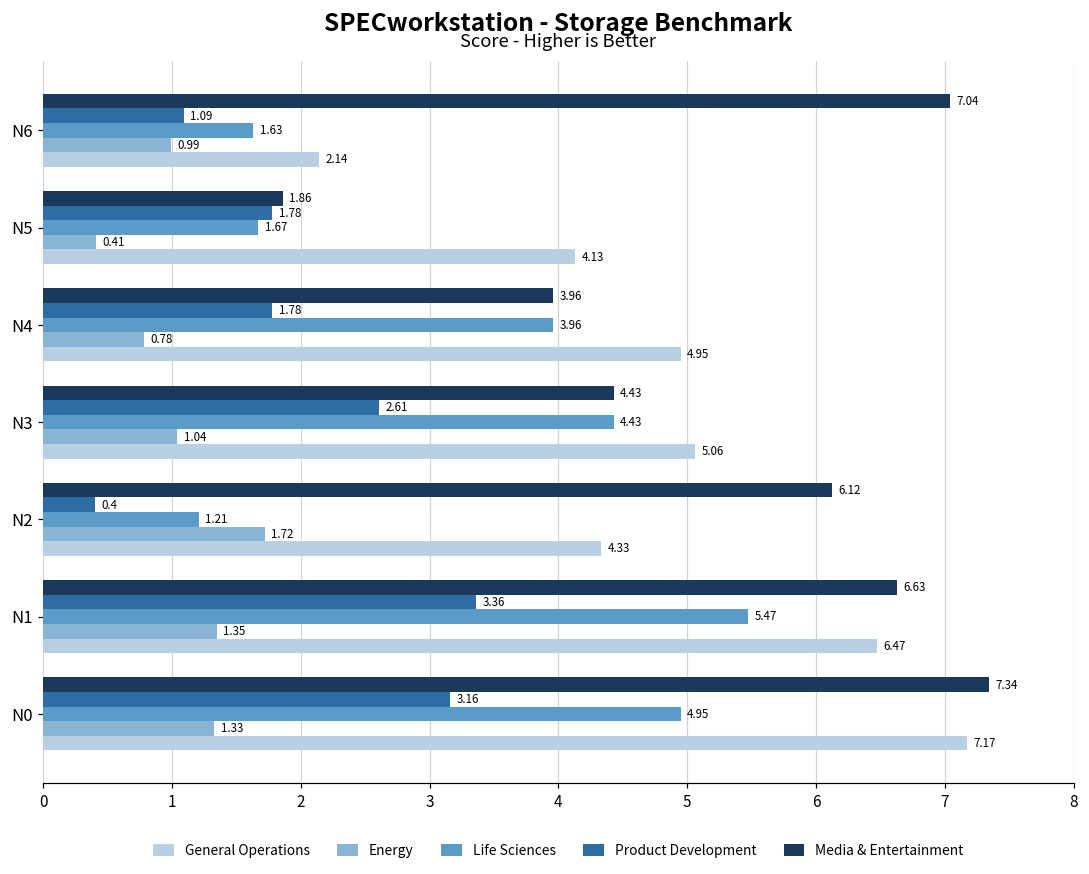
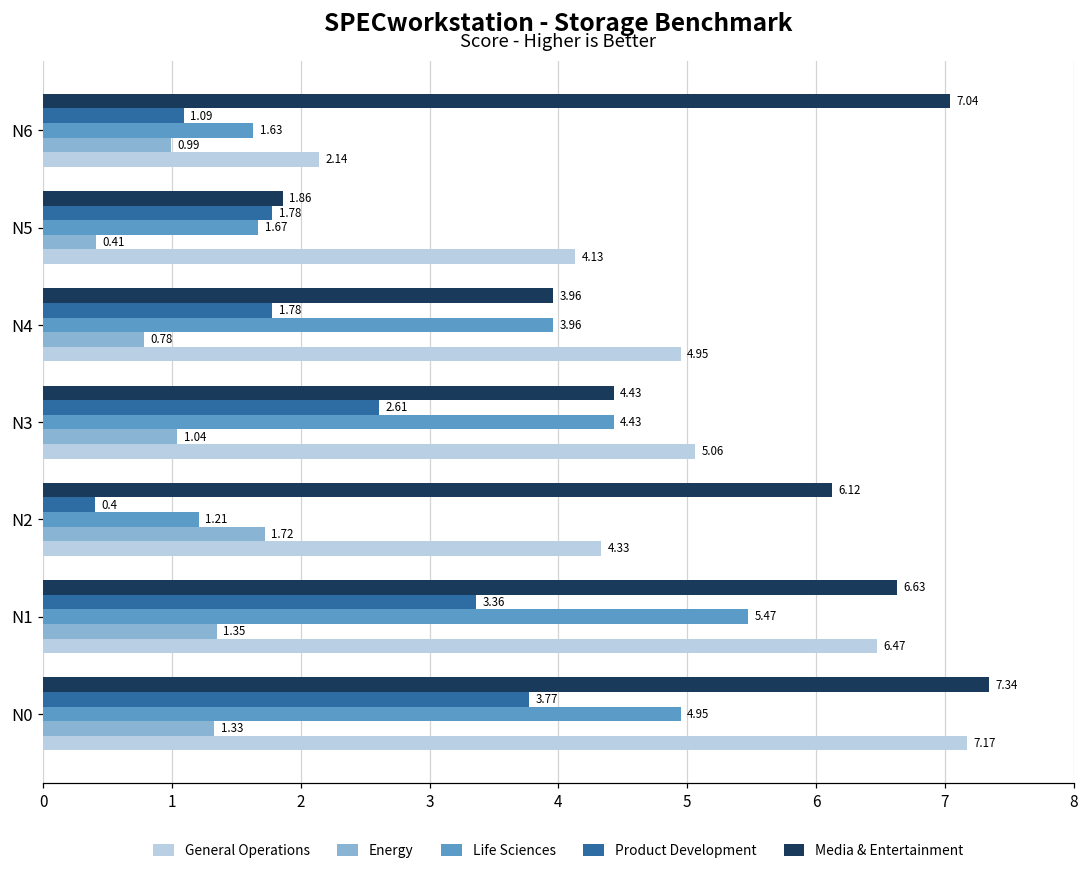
  {
    "Product Development": {
      "N6": 1.09,
      "N5": 1.78,
      "N4": 1.78,
      "N3": 2.61,
      "N2": 0.4,
      "N1": 3.36,
-     "N0": 3.16
+     "N0": 3.77
    },
    "Media & Entertainment": {
      "N6": 7.04,
      "N5": 1.86,
      "N4": 3.96,
      "N3": 4.43,
      "N2": 6.12,
      "N1": 6.63,
      "N0": 7.34
    }
  }
